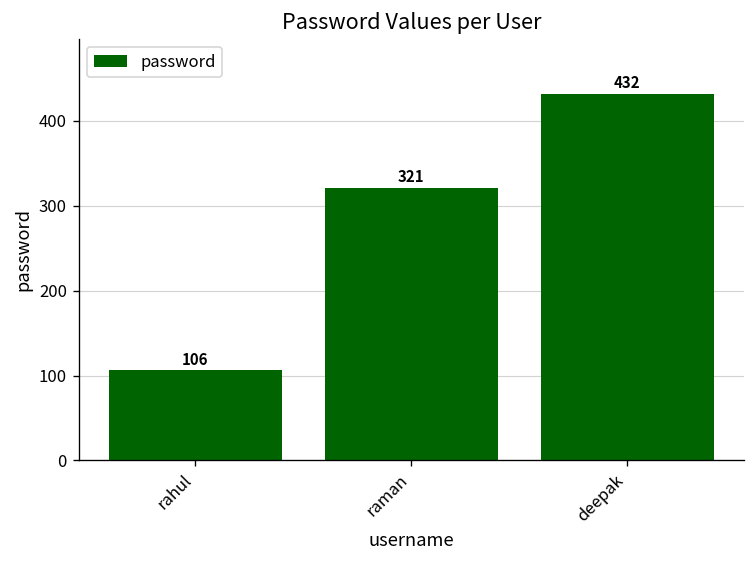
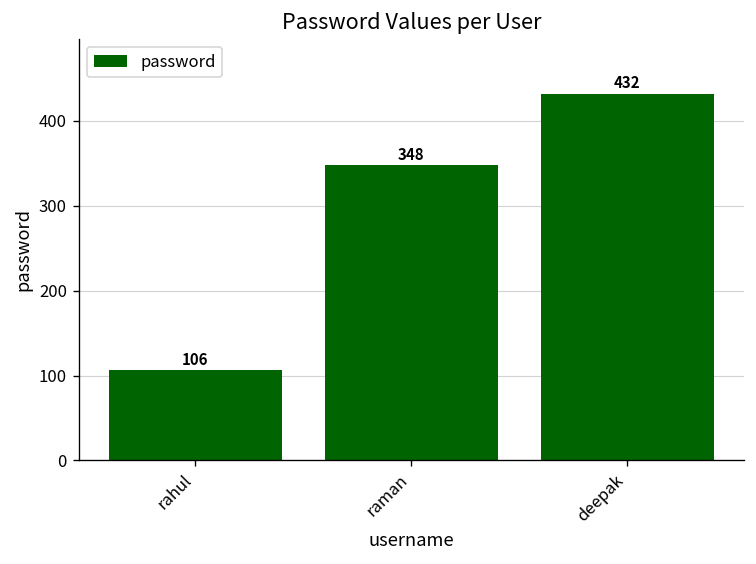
  {
    "rahul": 106,
-   "raman": 321,
+   "raman": 348,
    "deepak": 432
  }
